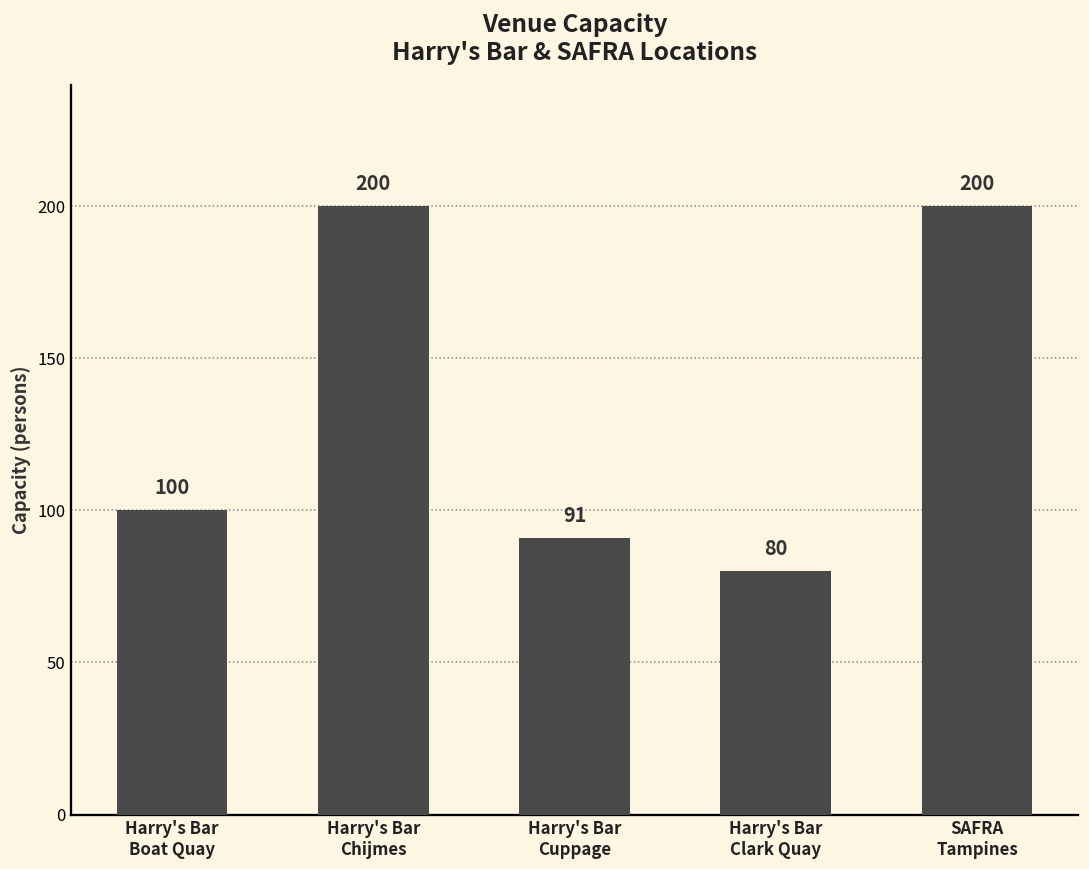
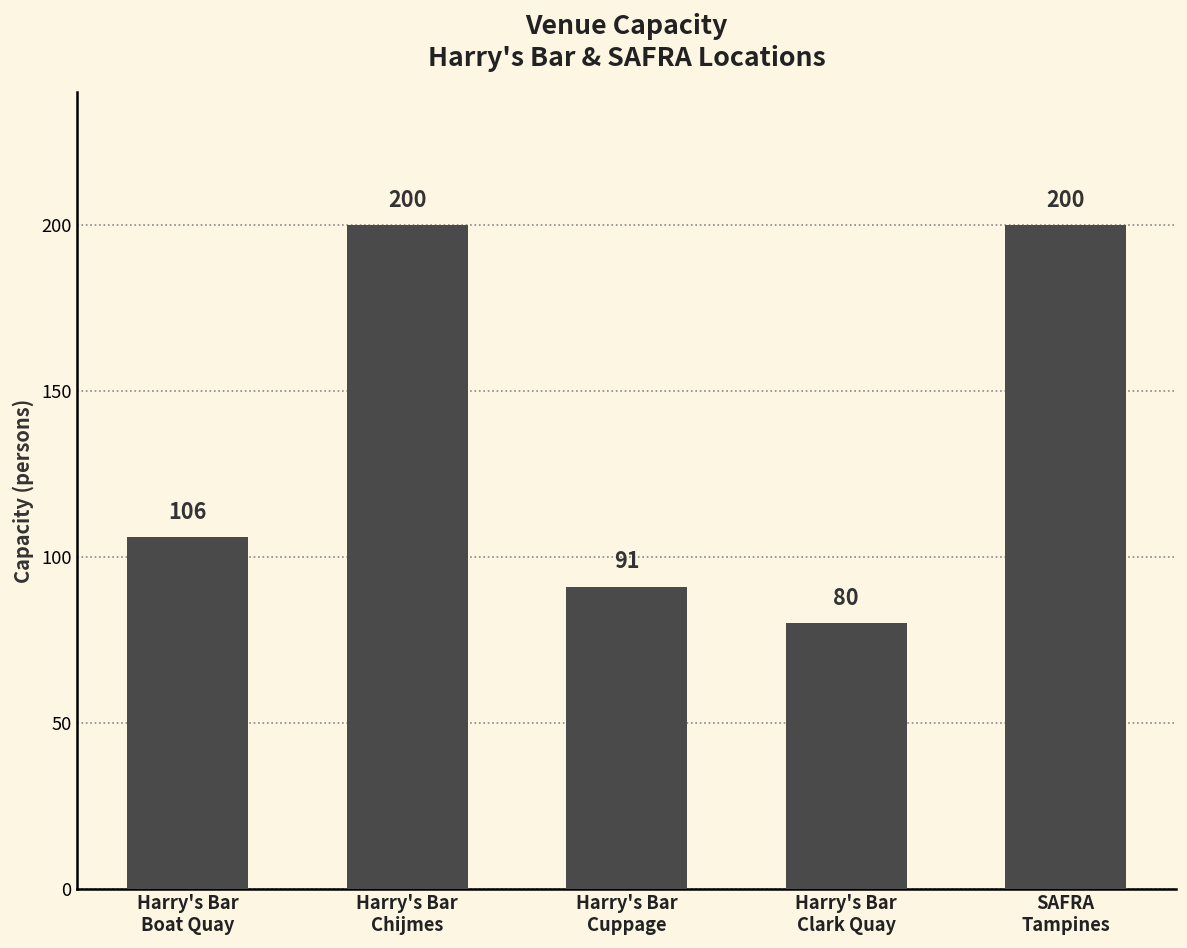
  {
-   "Harry's Bar Boat Quay": 100,
+   "Harry's Bar Boat Quay": 106,
    "Harry's Bar Chijmes": 200,
    "Harry's Bar Cuppage": 91,
    "Harry's Bar Clark Quay": 80,
    "SAFRA Tampines": 200
  }
